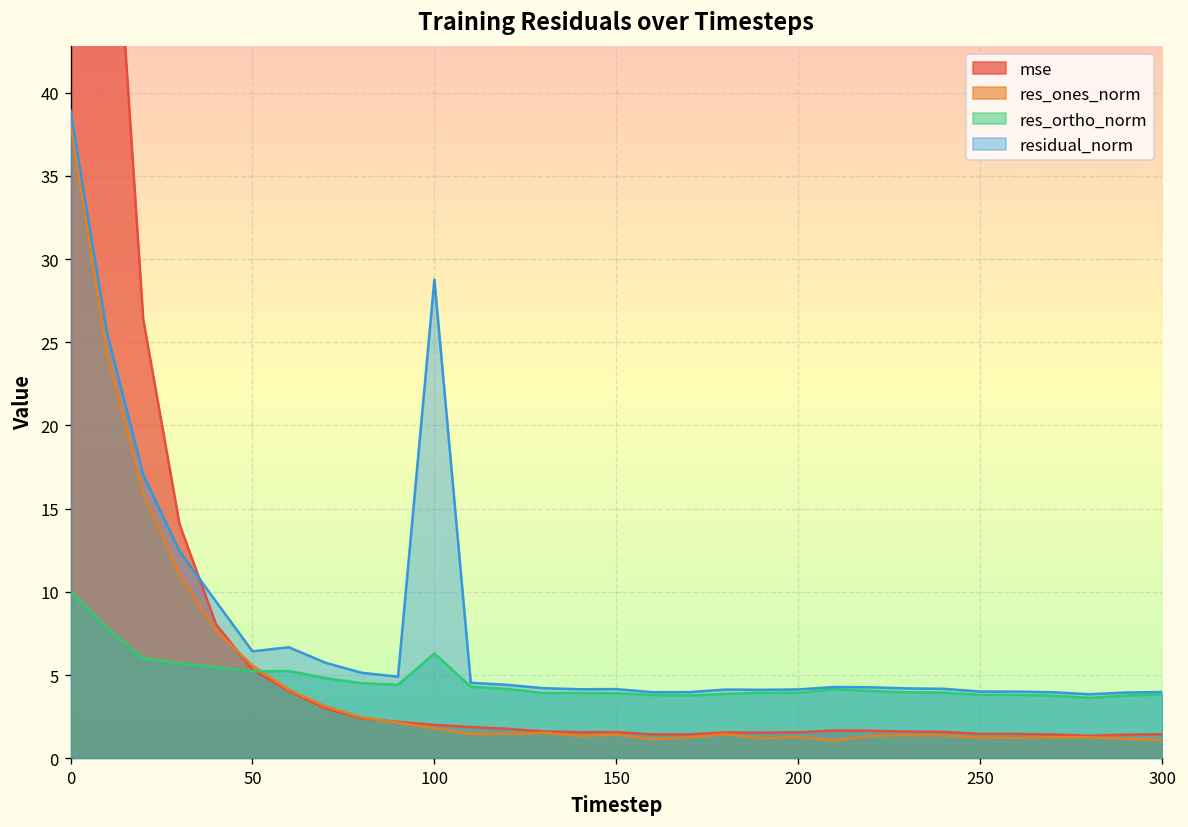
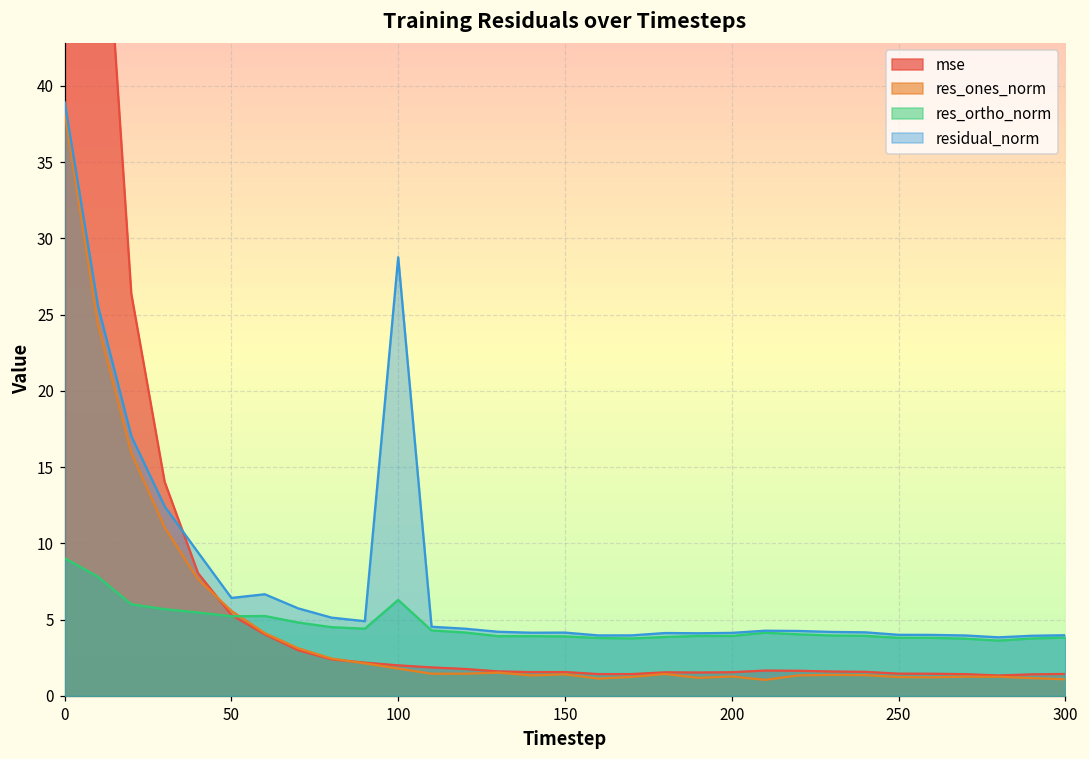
  {
    "res_ortho_norm": {
-     "0": 10.0,
+     "0": 9.0,
      "100": 6.3,
      "150": 3.9,
      "200": 3.9,
      "250": 3.8
    },
    "residual_norm": {
      "0": 38.9,
      "50": 6.4,
      "100": 28.8,
      "150": 4.2,
      "200": 4.1,
      "250": 4.0
    }
  }
